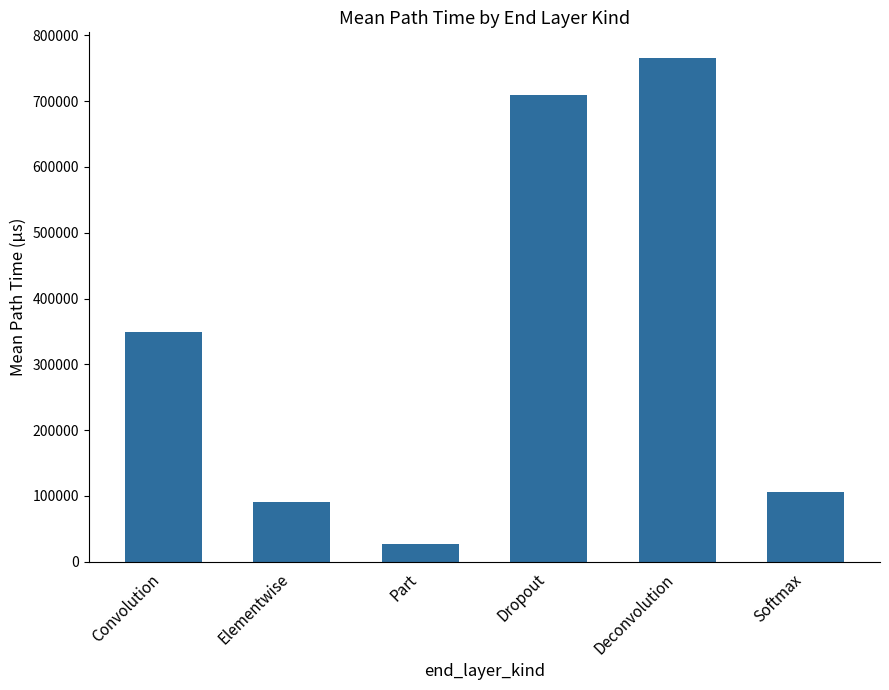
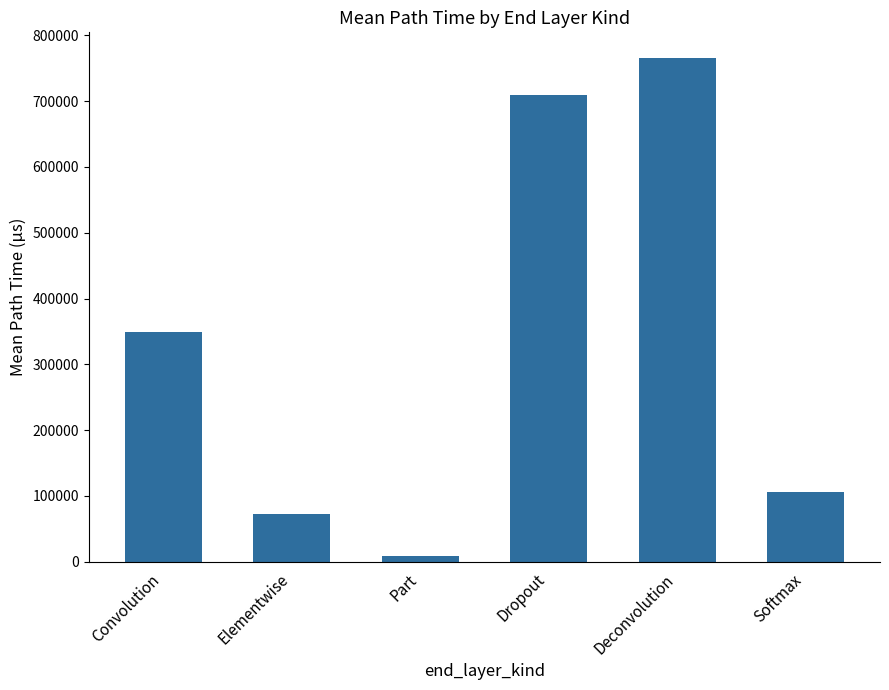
  {
    "Convolution": 350000,
-   "Elementwise": 90000,
-   "Part": 30000,
+   "Elementwise": 70000,
+   "Part": 10000,
    "Dropout": 710000,
    "Deconvolution": 770000,
    "Softmax": 110000
  }
